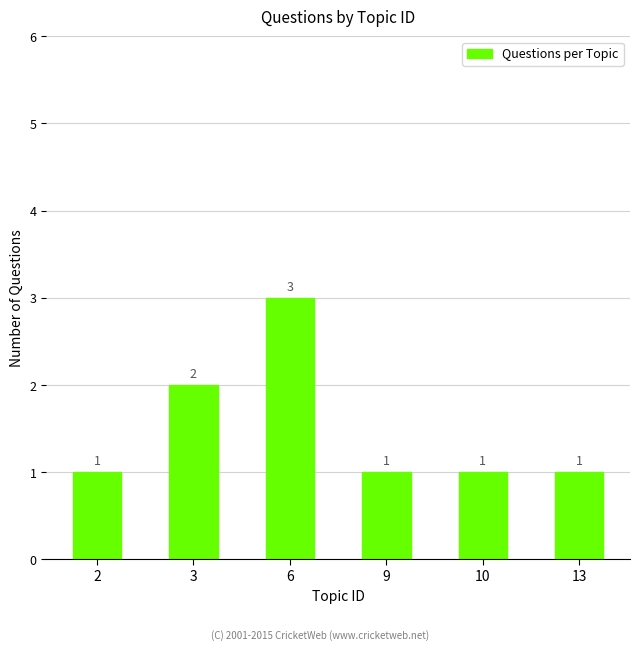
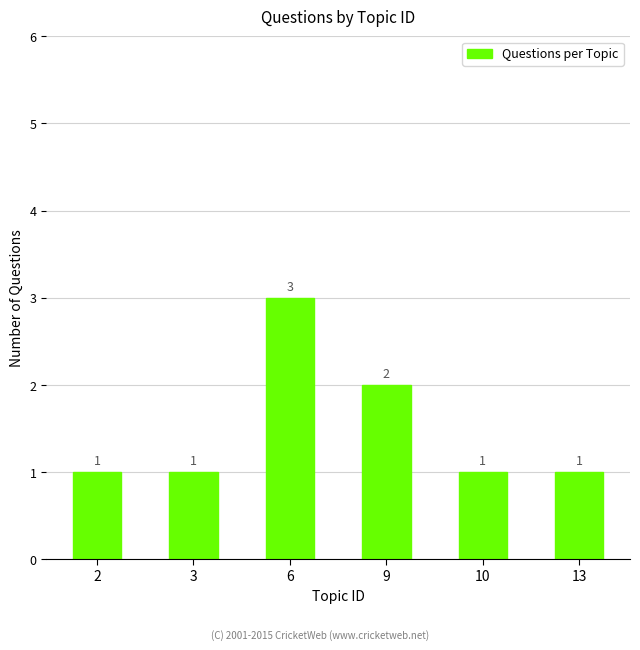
  {
    "2": 1,
-   "3": 2,
+   "3": 1,
    "6": 3,
-   "9": 1,
+   "9": 2,
    "10": 1,
    "13": 1
  }
